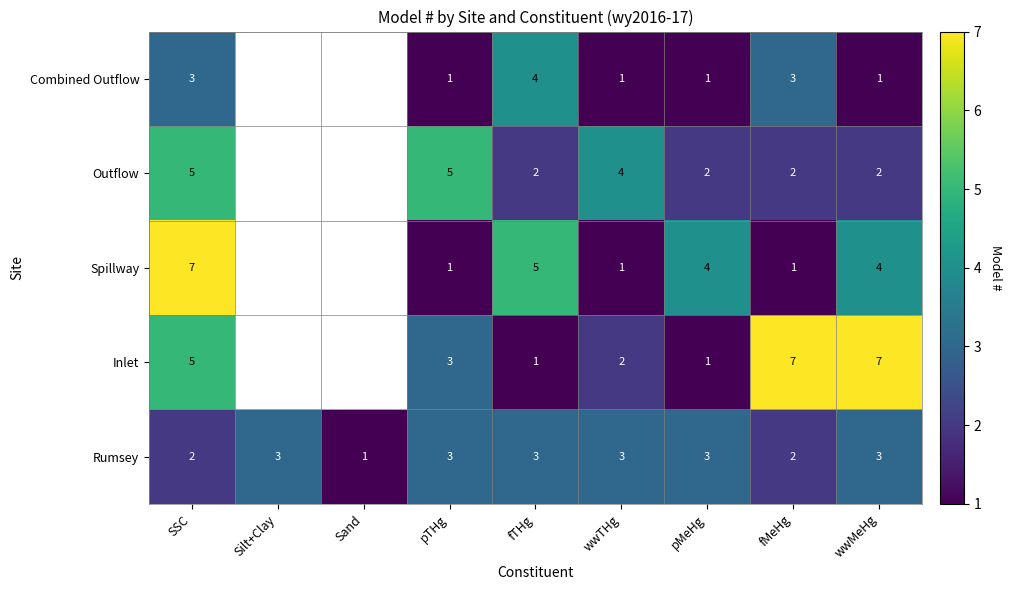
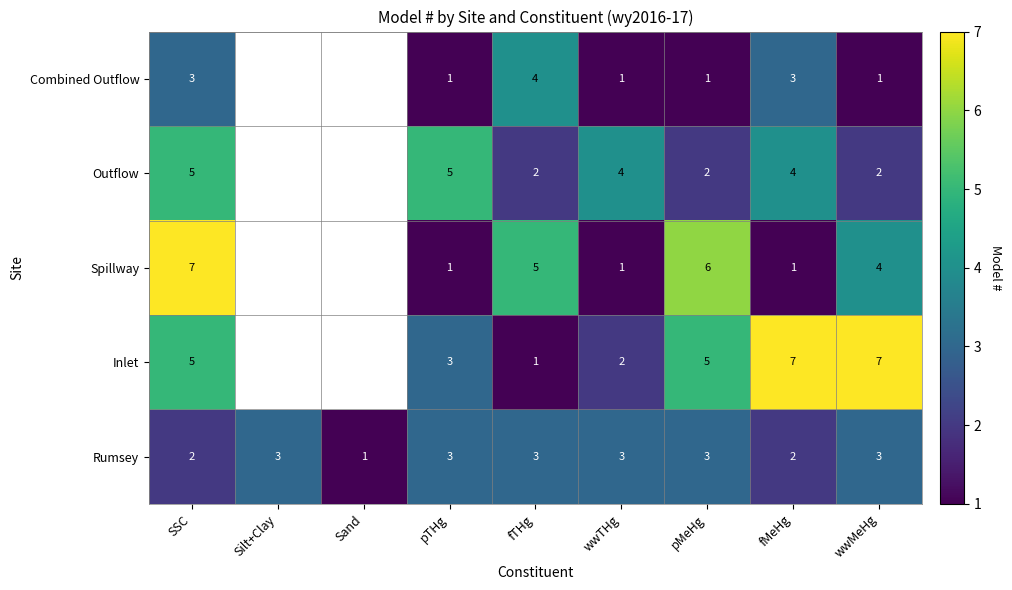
  {
    "Combined Outflow": {
      "SSC": 3,
      "pTHg": 1,
      "fTHg": 4,
      "wwTHg": 1,
      "pMeHg": 1,
      "fMeHg": 3,
      "wwMeHg": 1
    },
    "Outflow": {
      "SSC": 5,
      "pTHg": 5,
      "fTHg": 2,
      "wwTHg": 4,
      "pMeHg": 2,
-     "fMeHg": 2,
+     "fMeHg": 4,
      "wwMeHg": 2
    },
    "Spillway": {
      "SSC": 7,
      "pTHg": 1,
      "fTHg": 5,
      "wwTHg": 1,
-     "pMeHg": 4,
+     "pMeHg": 6,
      "fMeHg": 1,
      "wwMeHg": 4
    },
    "Inlet": {
      "SSC": 5,
      "pTHg": 3,
      "fTHg": 1,
      "wwTHg": 2,
-     "pMeHg": 1,
+     "pMeHg": 5,
      "fMeHg": 7,
      "wwMeHg": 7
    },
    "Rumsey": {
      "SSC": 2,
      "Silt+Clay": 3,
      "Sand": 1,
      "pTHg": 3,
      "fTHg": 3,
      "wwTHg": 3,
      "pMeHg": 3,
      "fMeHg": 2,
      "wwMeHg": 3
    }
  }
